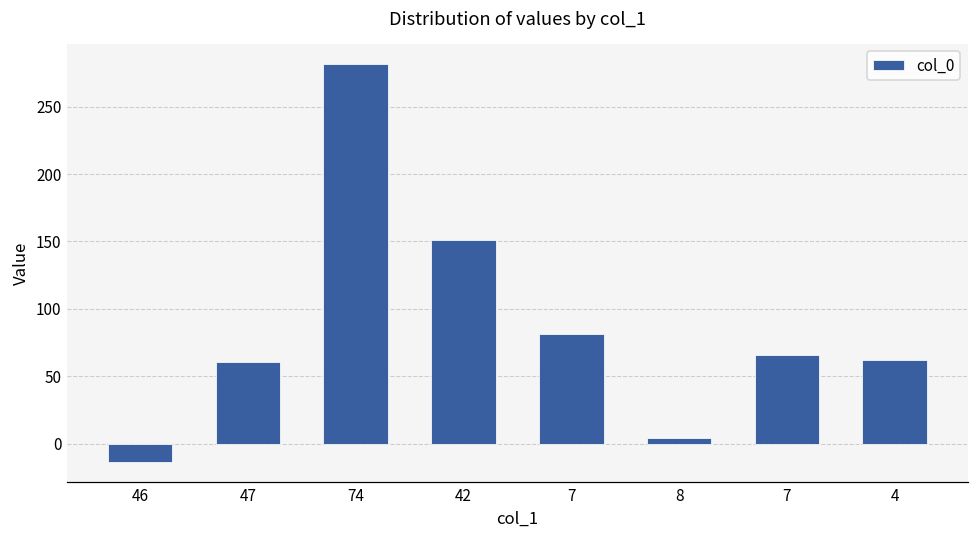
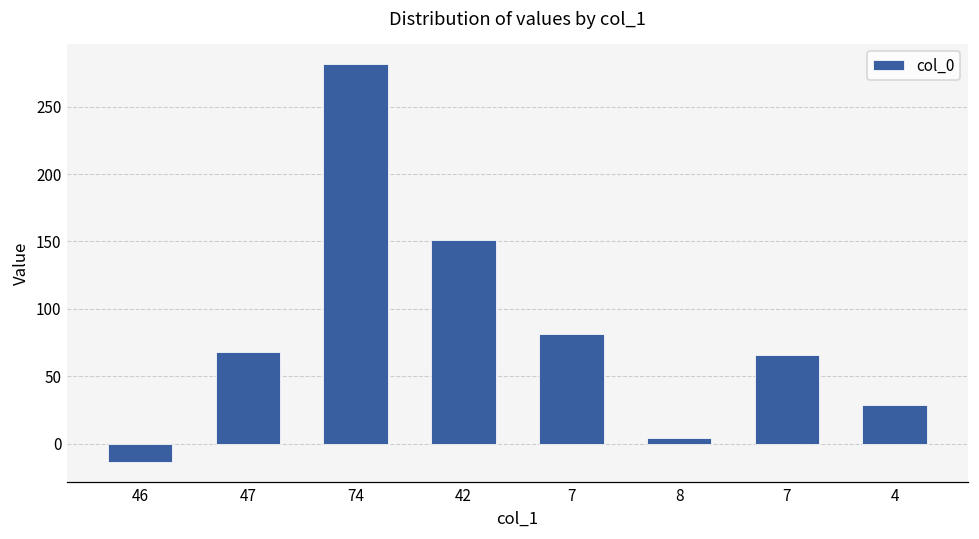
  {
    "46": -14,
-   "47": 61,
+   "47": 68,
    "74": 282,
    "42": 151,
    "8": 4,
-   "4": 62
+   "4": 29
  }
